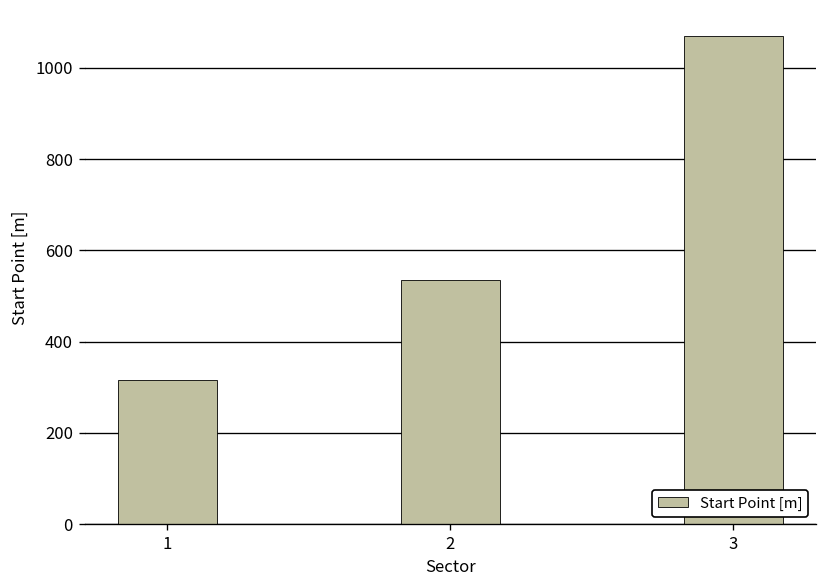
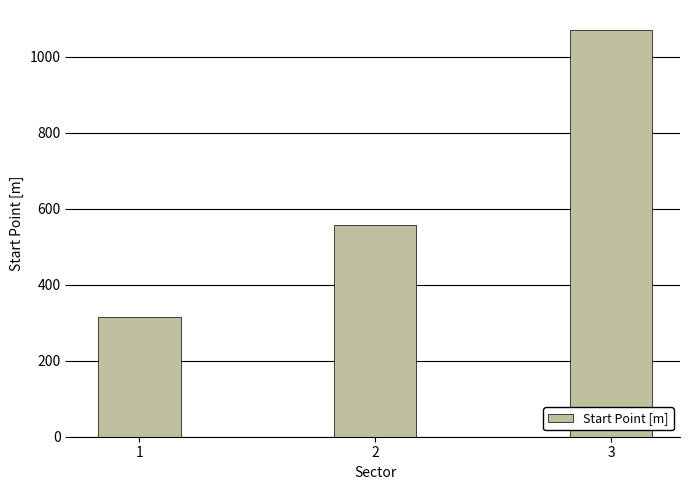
  {
    "1": 320,
-   "2": 530,
+   "2": 560,
    "3": 1070
  }
